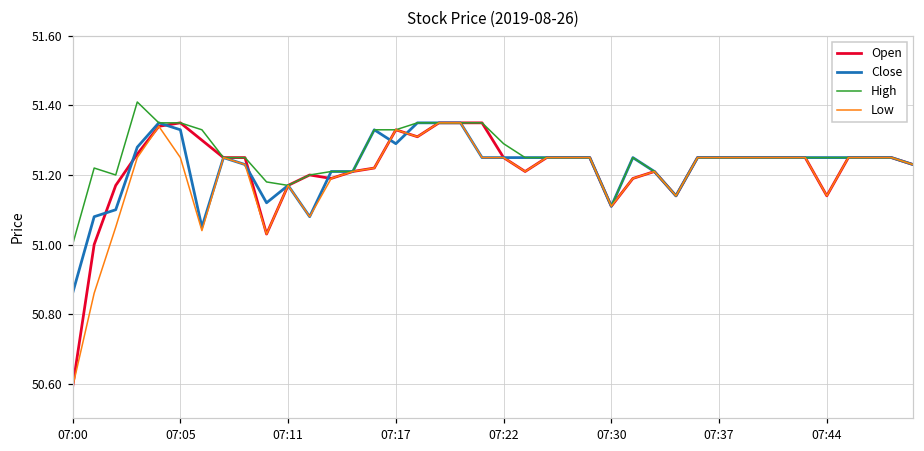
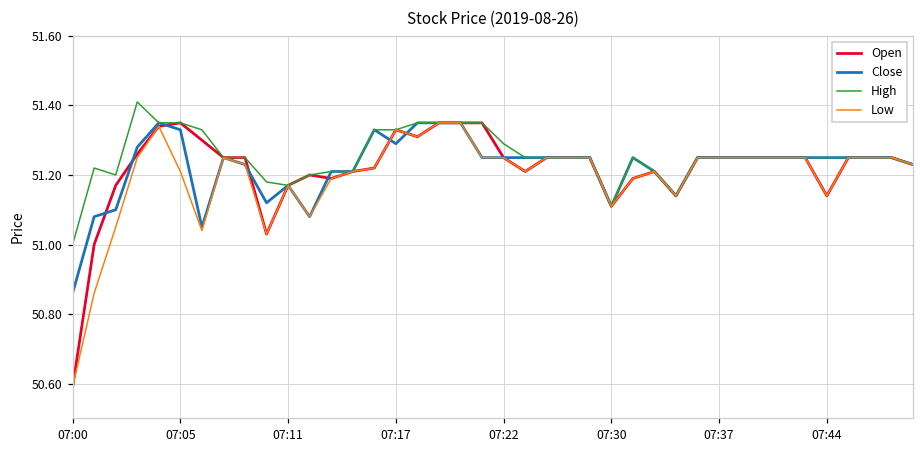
  {
    "Close": {
      "07:00": 50.86,
      "07:05": 51.33,
      "07:17": 51.29
    },
    "High": {
      "07:00": 51.00,
      "07:22": 51.29
    },
    "Low": {
-     "07:05": 51.25
+     "07:05": 51.21
    }
  }
